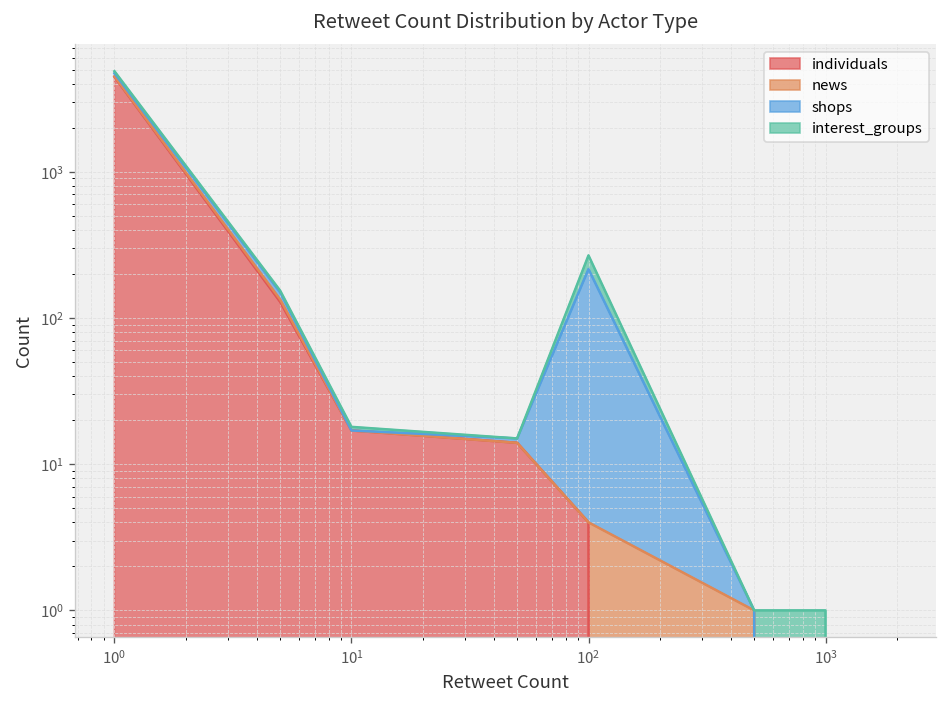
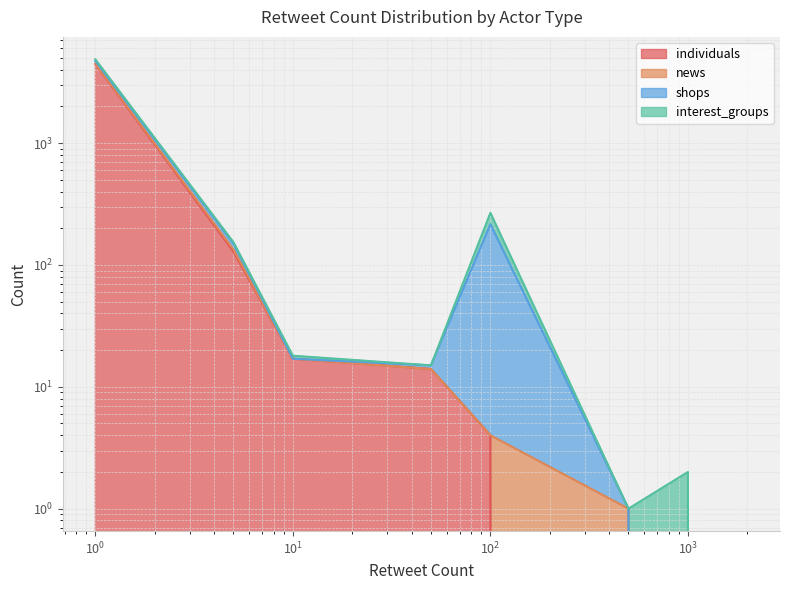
  {
    "shops": {
      "10^2": 210
    },
    "interest_groups": {
      "10^1": 1,
      "10^2": 52,
-     "10^3": 1
+     "10^3": 2
    }
  }
